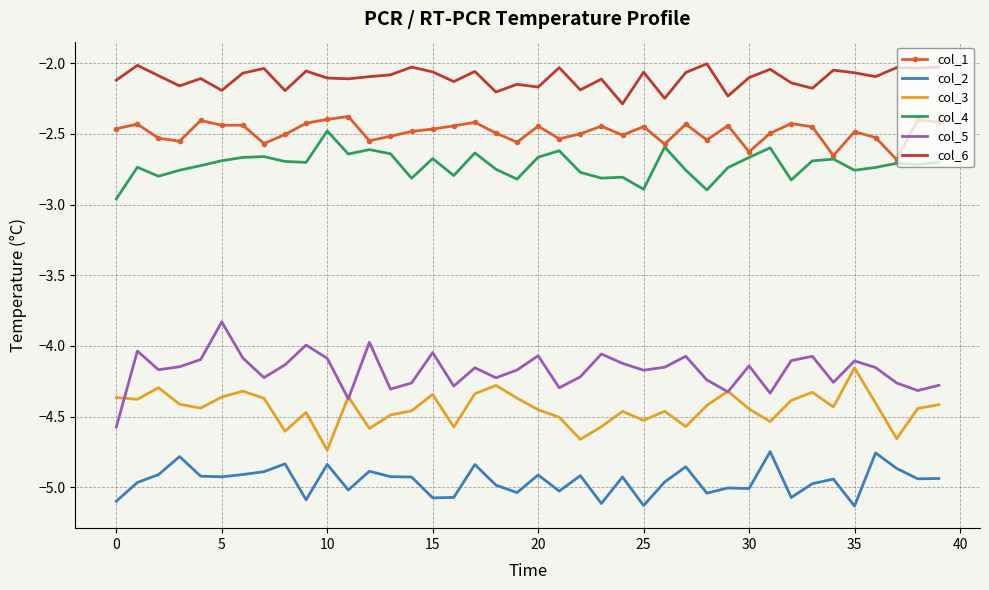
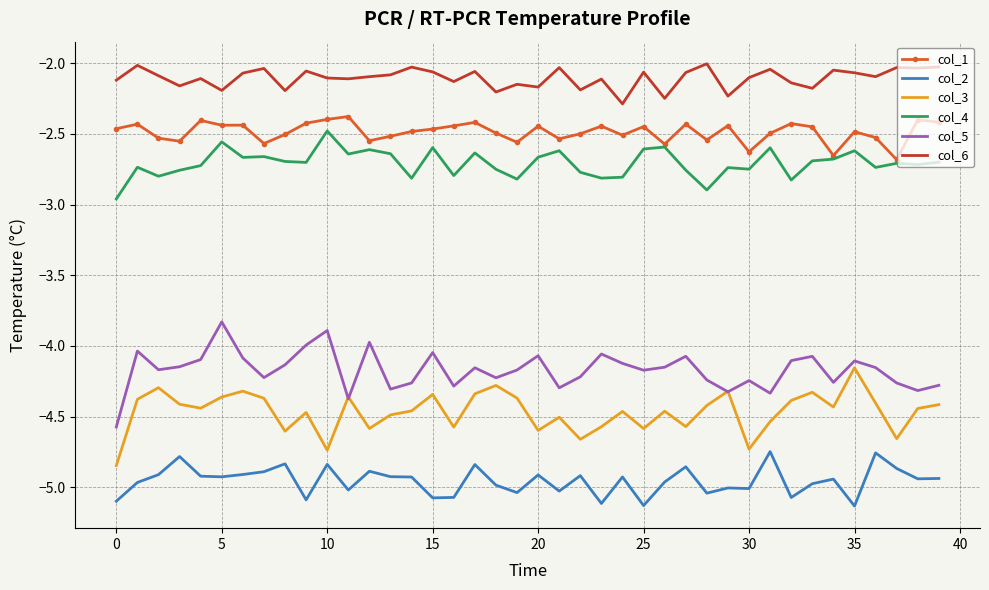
  {
    "col_2": {
      "0": -5.10,
      "5": -4.93,
      "10": -4.84,
      "15": -5.08,
      "20": -4.91,
      "25": -5.13,
      "30": -5.01,
      "35": -5.13
    },
    "col_3": {
-     "0": -4.37,
+     "0": -4.85,
      "5": -4.36,
      "10": -4.74,
      "15": -4.34,
-     "20": -4.45,
-     "25": -4.53,
-     "30": -4.45,
+     "20": -4.60,
+     "25": -4.58,
+     "30": -4.73,
      "35": -4.16
    },
    "col_4": {
      "0": -2.96,
-     "5": -2.69,
+     "5": -2.56,
      "10": -2.48,
-     "15": -2.67,
+     "15": -2.60,
      "20": -2.66,
-     "25": -2.89,
-     "30": -2.67,
-     "35": -2.76
+     "25": -2.61,
+     "30": -2.75,
+     "35": -2.62
    },
    "col_5": {
      "0": -4.57,
      "5": -3.83,
-     "10": -4.09,
+     "10": -3.89,
      "15": -4.05,
      "20": -4.07,
      "25": -4.17,
-     "30": -4.14,
+     "30": -4.25,
      "35": -4.11
    }
  }
